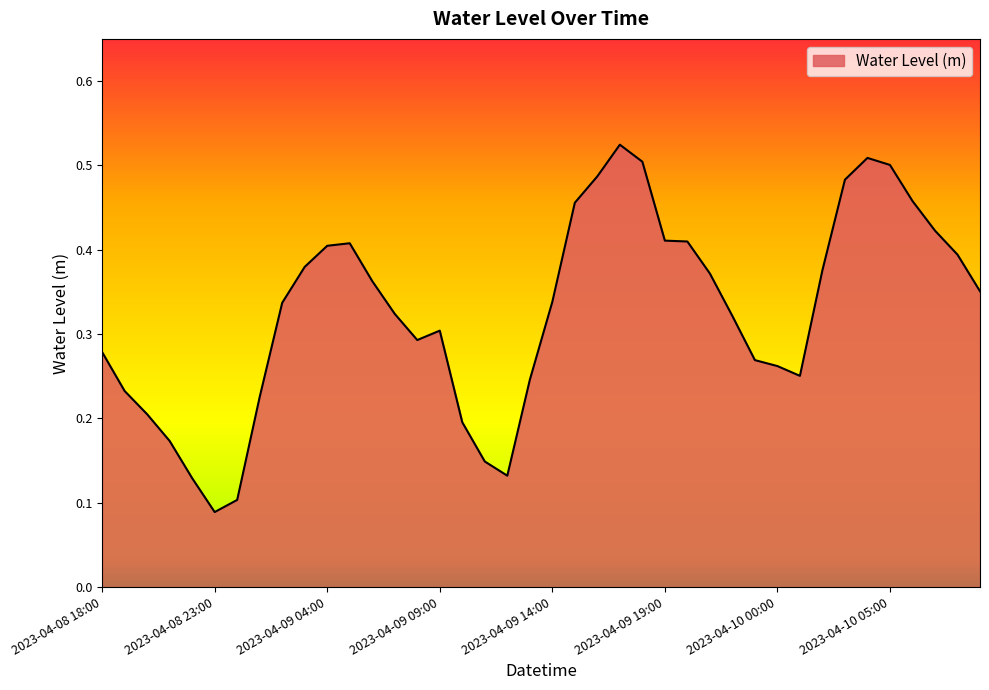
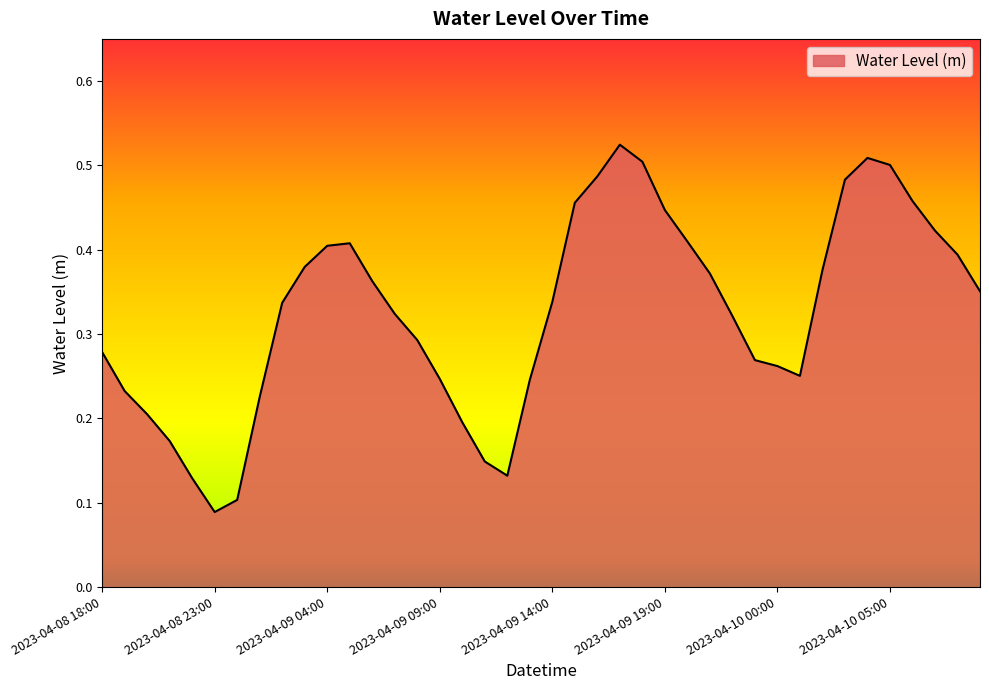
  {
    "2023-04-08 18:00": 0.28,
    "2023-04-08 23:00": 0.09,
    "2023-04-09 04:00": 0.40,
-   "2023-04-09 09:00": 0.30,
+   "2023-04-09 09:00": 0.25,
    "2023-04-09 14:00": 0.34,
-   "2023-04-09 19:00": 0.41,
+   "2023-04-09 19:00": 0.45,
    "2023-04-10 00:00": 0.26,
    "2023-04-10 05:00": 0.50
  }
